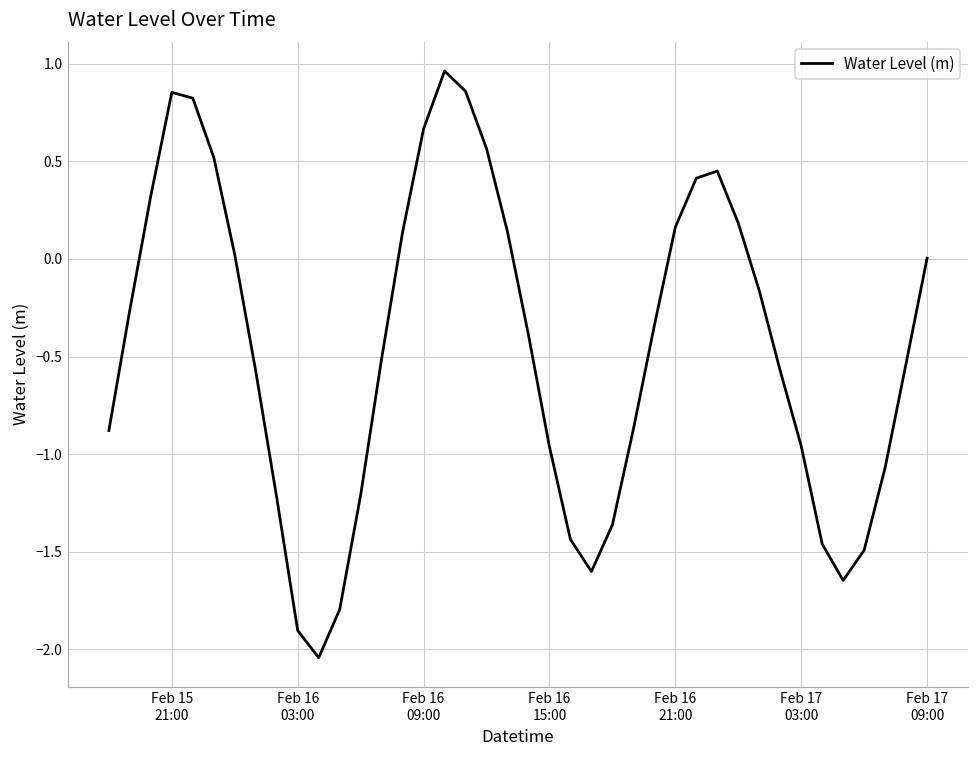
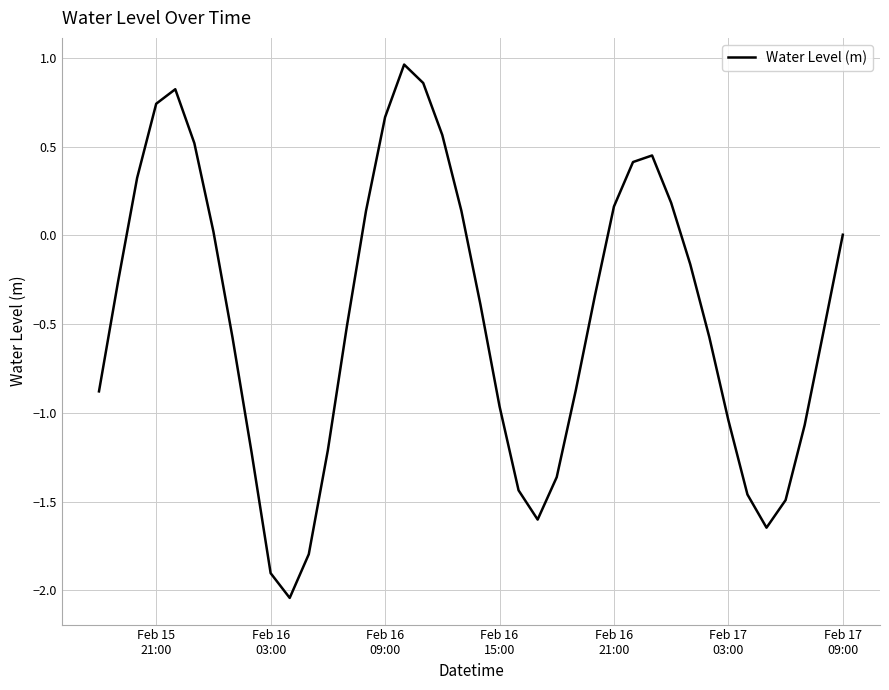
  {
-   "Feb 15 21:00": 0.85,
+   "Feb 15 21:00": 0.74,
    "Feb 16 03:00": -1.90,
    "Feb 16 09:00": 0.67,
    "Feb 16 15:00": -0.96,
    "Feb 16 21:00": 0.16,
-   "Feb 17 03:00": -0.96,
+   "Feb 17 03:00": -1.04,
    "Feb 17 09:00": 0.00
  }
